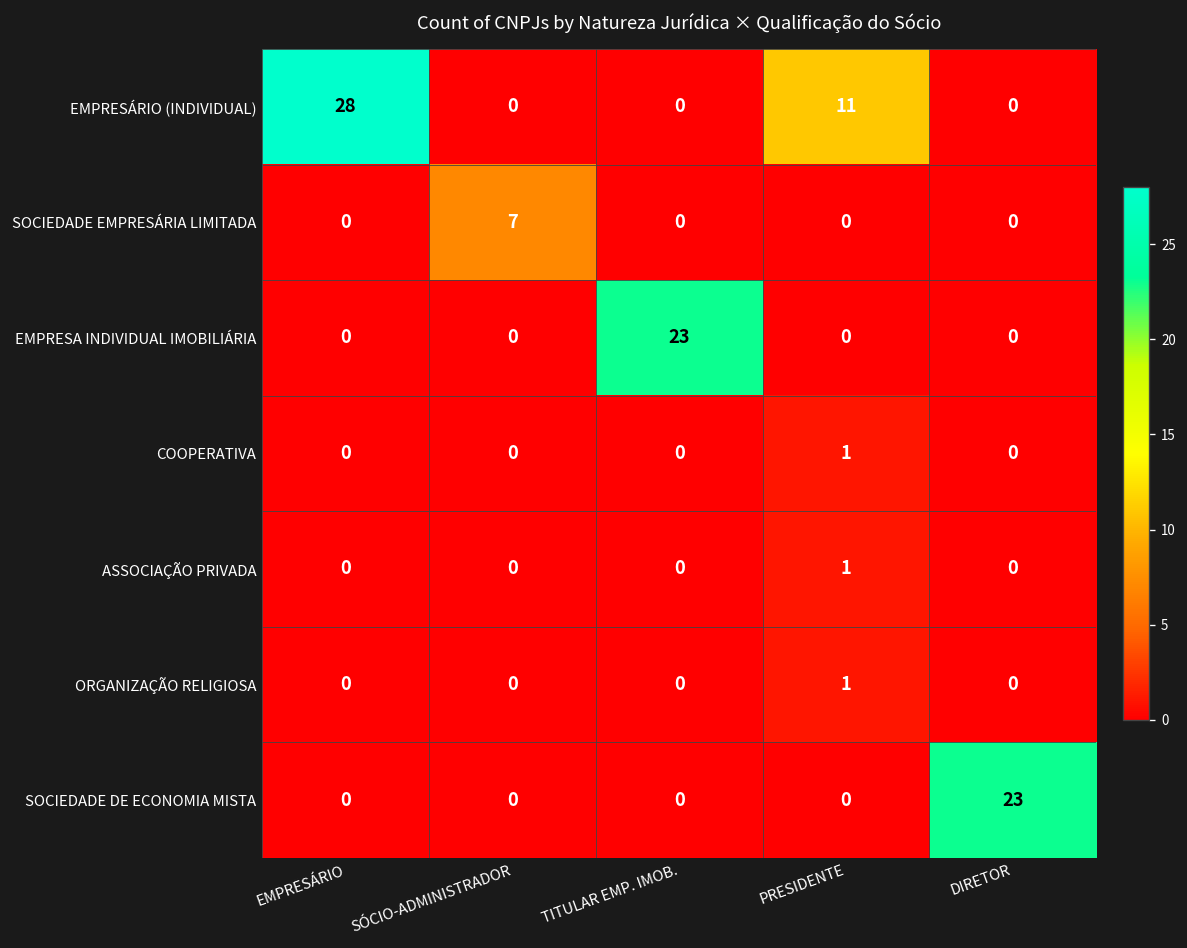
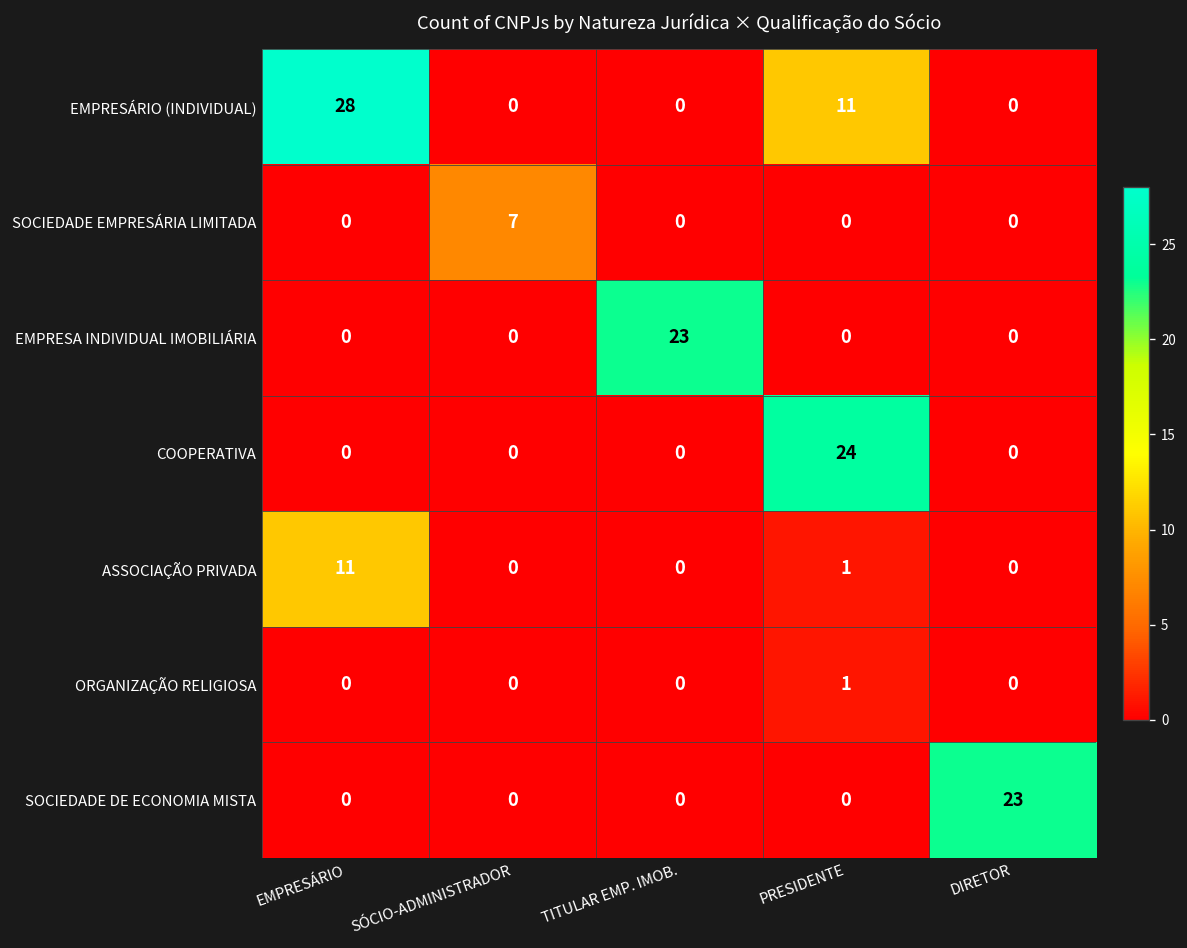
  {
    "EMPRESÁRIO (INDIVIDUAL)": {
      "EMPRESÁRIO": 28,
      "SÓCIO-ADMINISTRADOR": 0,
      "TITULAR EMP. IMOB.": 0,
      "PRESIDENTE": 11,
      "DIRETOR": 0
    },
    "SOCIEDADE EMPRESÁRIA LIMITADA": {
      "EMPRESÁRIO": 0,
      "SÓCIO-ADMINISTRADOR": 7,
      "TITULAR EMP. IMOB.": 0,
      "PRESIDENTE": 0,
      "DIRETOR": 0
    },
    "EMPRESA INDIVIDUAL IMOBILIÁRIA": {
      "EMPRESÁRIO": 0,
      "SÓCIO-ADMINISTRADOR": 0,
      "TITULAR EMP. IMOB.": 23,
      "PRESIDENTE": 0,
      "DIRETOR": 0
    },
    "COOPERATIVA": {
      "EMPRESÁRIO": 0,
      "SÓCIO-ADMINISTRADOR": 0,
      "TITULAR EMP. IMOB.": 0,
-     "PRESIDENTE": 1,
+     "PRESIDENTE": 24,
      "DIRETOR": 0
    },
    "ASSOCIAÇÃO PRIVADA": {
-     "EMPRESÁRIO": 0,
+     "EMPRESÁRIO": 11,
      "SÓCIO-ADMINISTRADOR": 0,
      "TITULAR EMP. IMOB.": 0,
      "PRESIDENTE": 1,
      "DIRETOR": 0
    },
    "ORGANIZAÇÃO RELIGIOSA": {
      "EMPRESÁRIO": 0,
      "SÓCIO-ADMINISTRADOR": 0,
      "TITULAR EMP. IMOB.": 0,
      "PRESIDENTE": 1,
      "DIRETOR": 0
    },
    "SOCIEDADE DE ECONOMIA MISTA": {
      "EMPRESÁRIO": 0,
      "SÓCIO-ADMINISTRADOR": 0,
      "TITULAR EMP. IMOB.": 0,
      "PRESIDENTE": 0,
      "DIRETOR": 23
    }
  }
